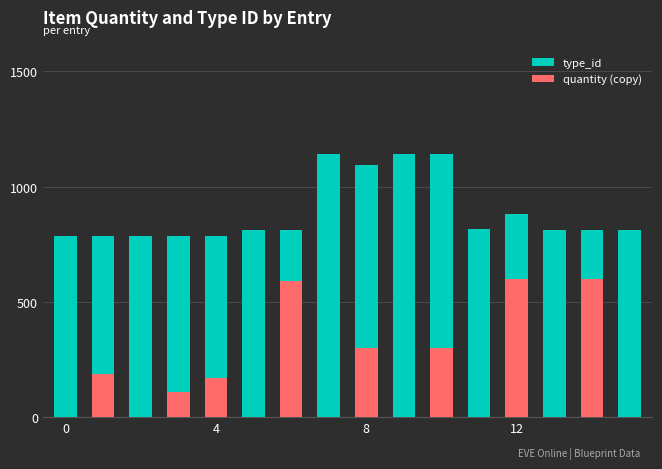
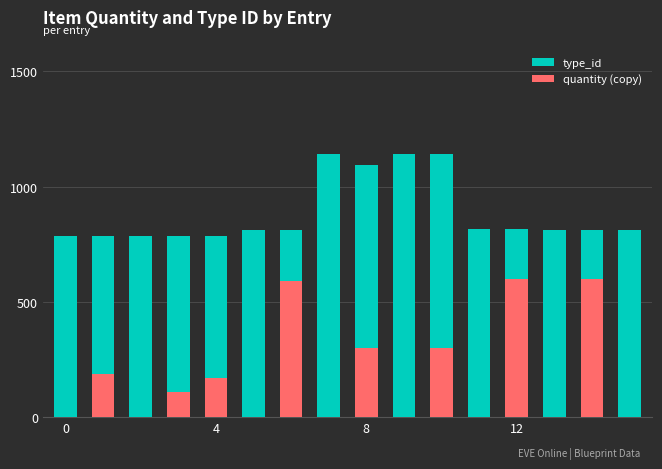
  {
    "type_id": {
      "0": 790,
      "4": 790,
      "8": 1100,
-     "12": 880
+     "12": 810
    },
    "quantity (copy)": {
      "0": 0
    }
  }
